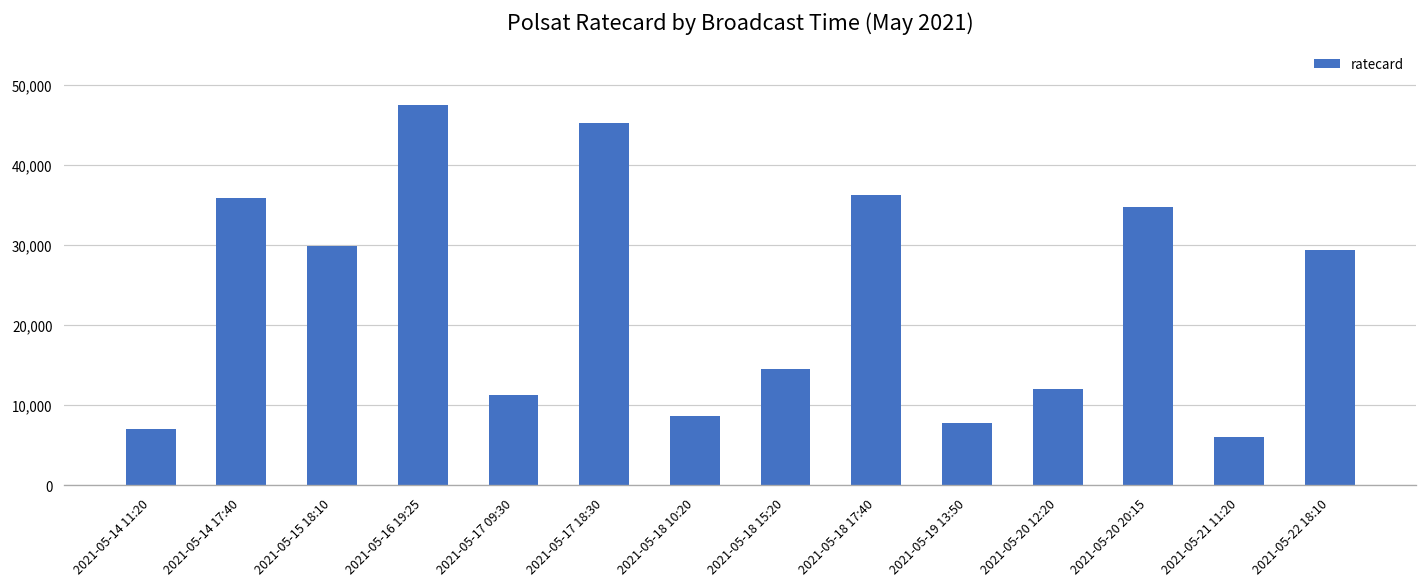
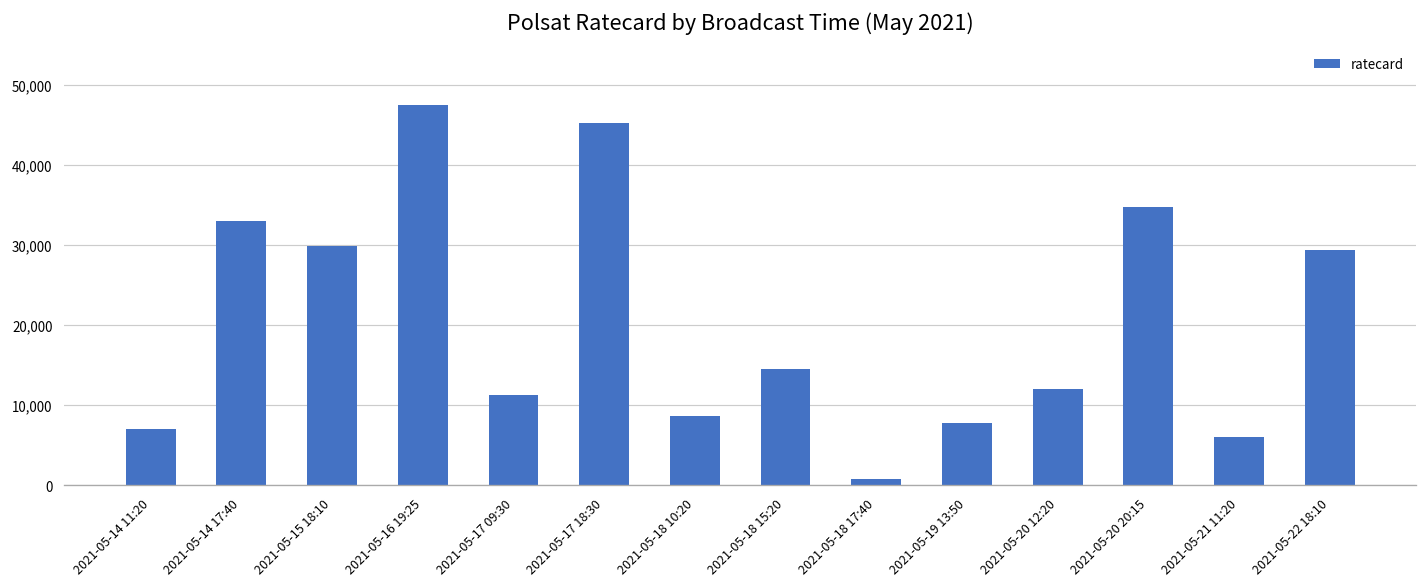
  {
    "2021-05-14 11:20": "7,000",
-   "2021-05-14 17:40": "36,000",
+   "2021-05-14 17:40": "33,000",
    "2021-05-15 18:10": "30,000",
    "2021-05-16 19:25": "48,000",
    "2021-05-17 09:30": "11,000",
    "2021-05-17 18:30": "45,000",
    "2021-05-18 10:20": "9,000",
    "2021-05-18 15:20": "14,000",
-   "2021-05-18 17:40": "36,000",
+   "2021-05-18 17:40": "1,000",
    "2021-05-19 13:50": "8,000",
    "2021-05-20 12:20": "12,000",
    "2021-05-20 20:15": "35,000",
    "2021-05-21 11:20": "6,000",
    "2021-05-22 18:10": "29,000"
  }
